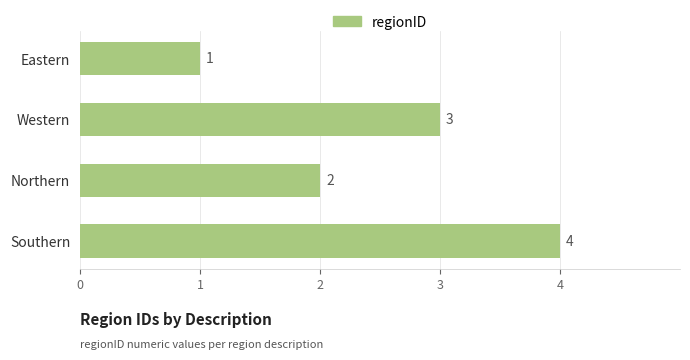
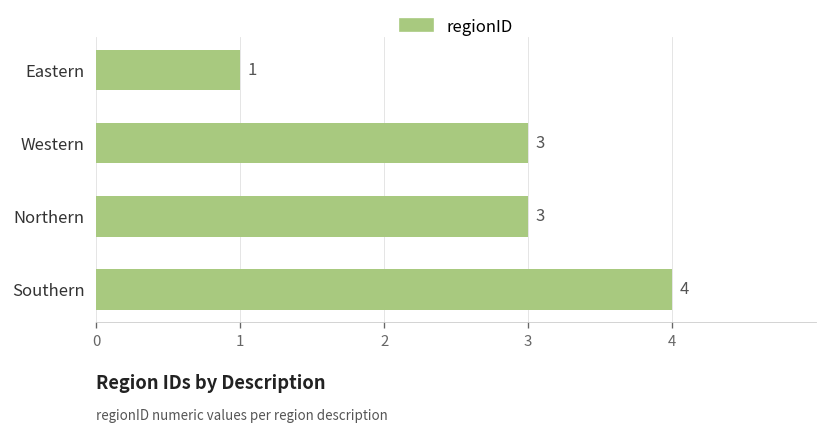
  {
    "Eastern": 1,
    "Western": 3,
-   "Northern": 2,
+   "Northern": 3,
    "Southern": 4
  }
